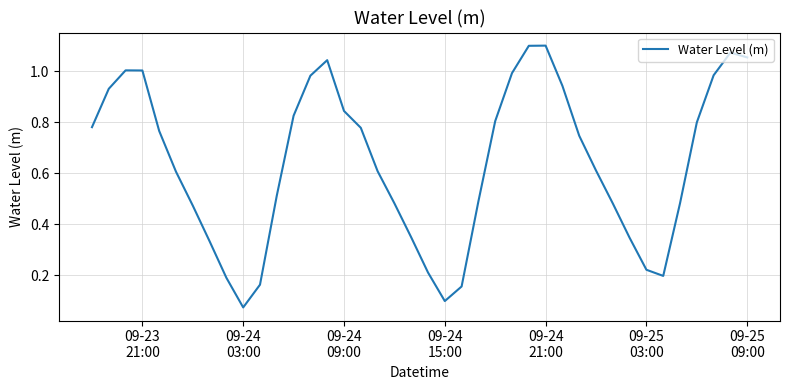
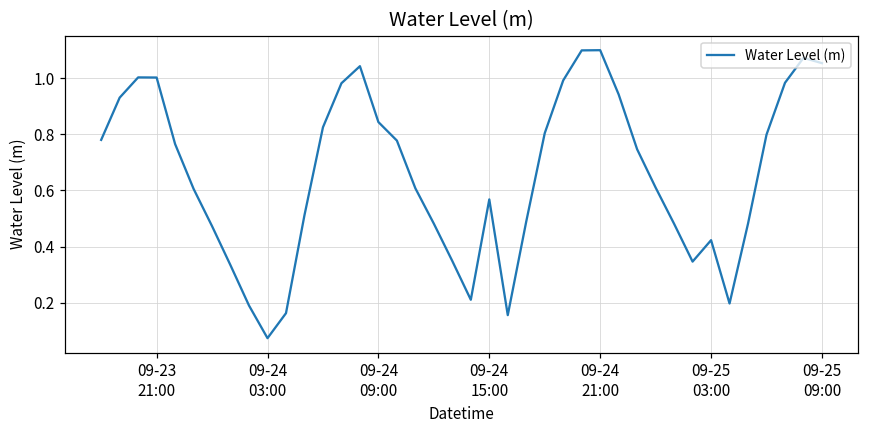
  {
    "09-23 21:00": 1.00,
    "09-24 03:00": 0.07,
    "09-24 09:00": 0.84,
-   "09-24 15:00": 0.10,
+   "09-24 15:00": 0.57,
    "09-24 21:00": 1.10,
-   "09-25 03:00": 0.22
+   "09-25 03:00": 0.42
  }
